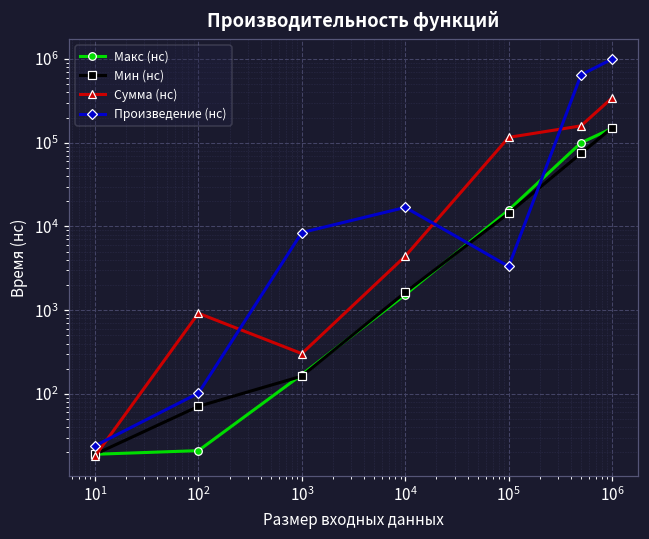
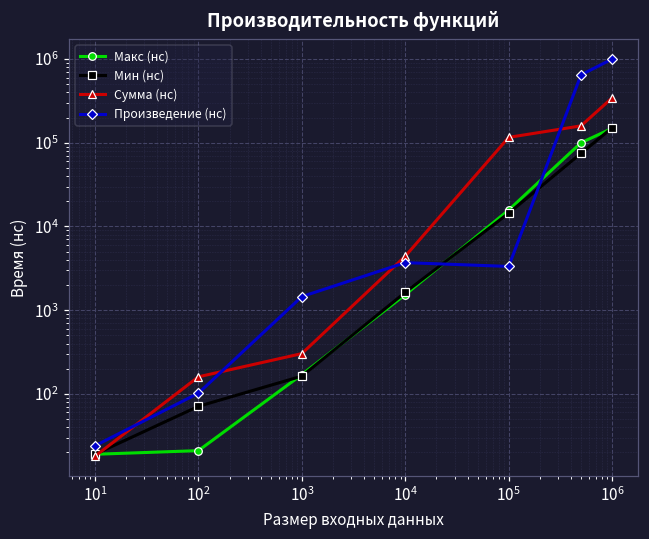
  {
    "Макс (нс)": {
      "10^2": 21,
      "10^5": 16000
    },
    "Мин (нс)": {
      "10^2": 70,
      "10^5": 14000
    },
    "Сумма (нс)": {
-     "10^2": 900,
+     "10^2": 160,
      "10^3": 300,
      "10^4": 4000,
      "10^5": 120000,
      "10^6": 300000
    },
    "Произведение (нс)": {
      "10^1": 24,
      "10^2": 100,
-     "10^3": 8000,
-     "10^4": 17000,
+     "10^3": 1500,
+     "10^4": 4000,
      "10^5": 3000,
      "10^6": 1000000
    }
  }
